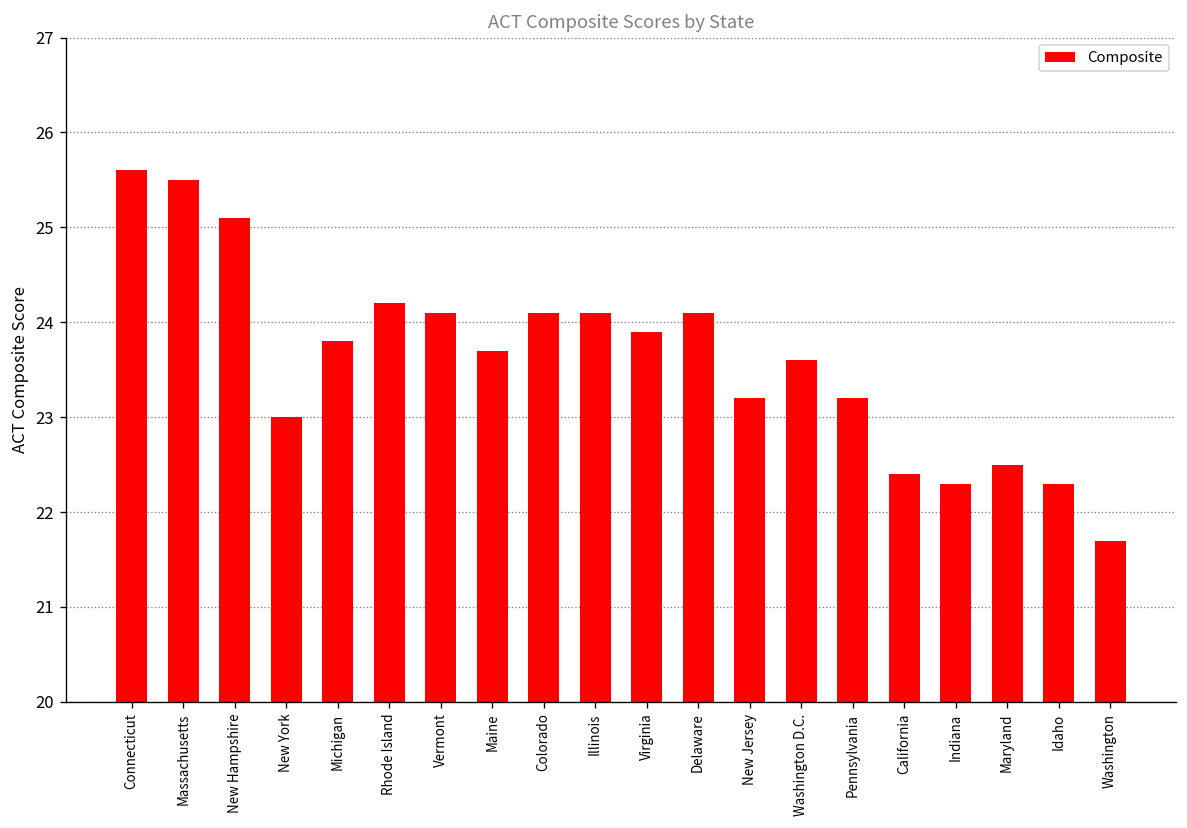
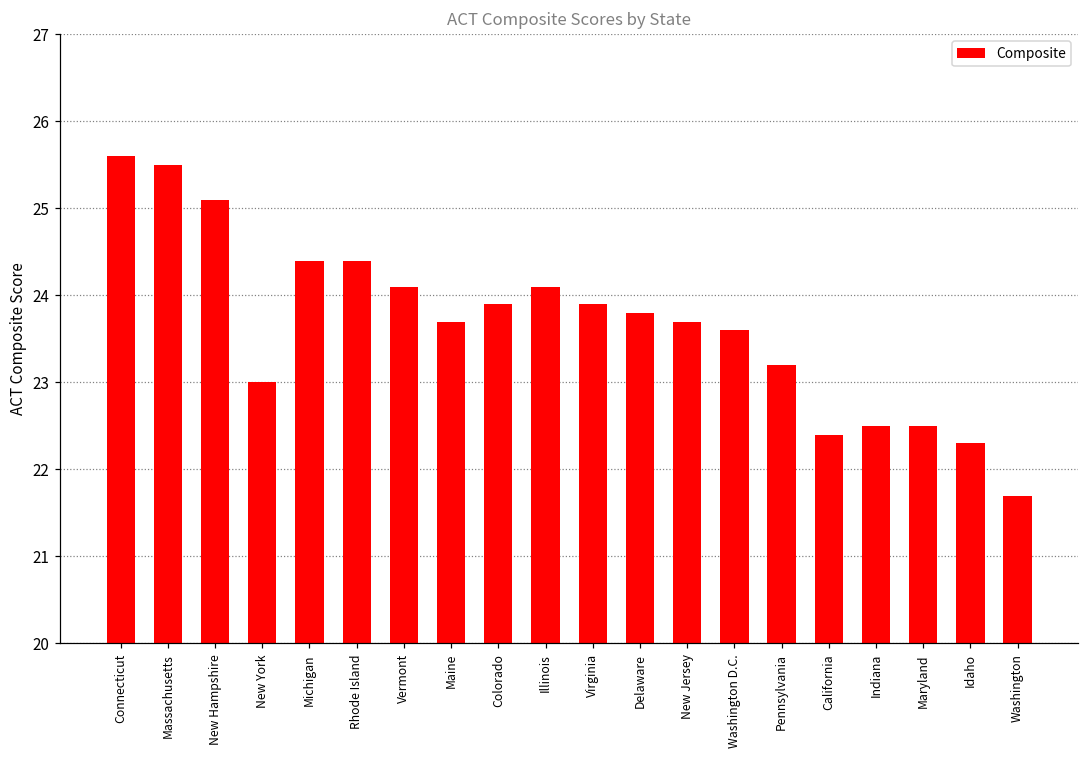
  {
    "Connecticut": 25.6,
    "Massachusetts": 25.5,
    "New Hampshire": 25.1,
    "New York": 23.0,
-   "Michigan": 23.8,
-   "Rhode Island": 24.2,
+   "Michigan": 24.4,
+   "Rhode Island": 24.4,
    "Vermont": 24.1,
    "Maine": 23.7,
-   "Colorado": 24.1,
+   "Colorado": 23.9,
    "Illinois": 24.1,
    "Virginia": 23.9,
-   "Delaware": 24.1,
-   "New Jersey": 23.2,
+   "Delaware": 23.8,
+   "New Jersey": 23.7,
    "Washington D.C.": 23.6,
    "Pennsylvania": 23.2,
    "California": 22.4,
-   "Indiana": 22.3,
+   "Indiana": 22.5,
    "Maryland": 22.5,
    "Idaho": 22.3,
    "Washington": 21.7
  }
